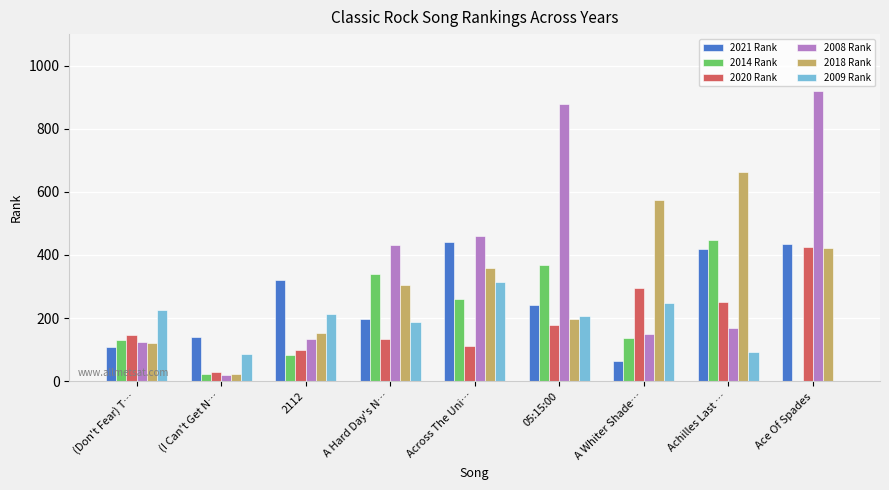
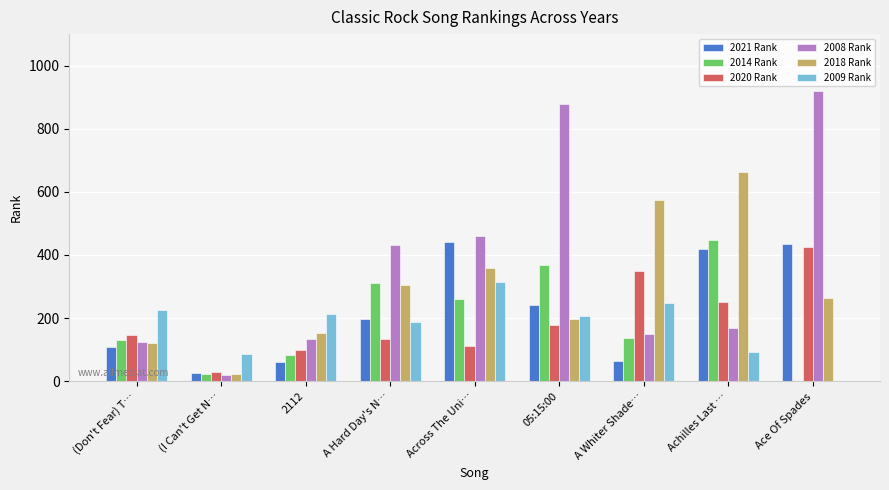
  {
    "2021 Rank": {
      "(Don't Fear) T…": 110,
-     "(I Can't Get N…": 140,
-     "2112": 320,
+     "(I Can't Get N…": 30,
+     "2112": 60,
      "A Hard Day's N…": 200,
      "Across The Uni…": 440,
      "05:15:00": 240,
      "A Whiter Shade…": 60,
      "Achilles Last …": 420,
      "Ace Of Spades": 430
    },
    "2014 Rank": {
      "(Don't Fear) T…": 130,
      "(I Can't Get N…": 20,
      "2112": 80,
-     "A Hard Day's N…": 340,
+     "A Hard Day's N…": 310,
      "Across The Uni…": 260,
      "05:15:00": 370,
      "A Whiter Shade…": 140,
      "Achilles Last …": 450,
      "Ace Of Spades": 0
    },
    "2020 Rank": {
      "(Don't Fear) T…": 150,
      "(I Can't Get N…": 30,
      "2112": 100,
      "A Hard Day's N…": 140,
      "Across The Uni…": 110,
      "05:15:00": 180,
-     "A Whiter Shade…": 290,
+     "A Whiter Shade…": 350,
      "Achilles Last …": 250,
      "Ace Of Spades": 430
    },
    "2008 Rank": {
      "(Don't Fear) T…": 120,
      "(I Can't Get N…": 20,
      "2112": 140,
      "A Hard Day's N…": 430,
      "Across The Uni…": 460,
      "05:15:00": 880,
      "A Whiter Shade…": 150,
      "Achilles Last …": 170,
      "Ace Of Spades": 920
    },
    "2018 Rank": {
      "(Don't Fear) T…": 120,
      "(I Can't Get N…": 20,
      "2112": 150,
      "A Hard Day's N…": 310,
      "Across The Uni…": 360,
      "05:15:00": 200,
      "A Whiter Shade…": 580,
      "Achilles Last …": 660,
-     "Ace Of Spades": 420
+     "Ace Of Spades": 270
    },
    "2009 Rank": {
      "(Don't Fear) T…": 220,
      "(I Can't Get N…": 90,
      "2112": 210,
      "A Hard Day's N…": 190,
      "Across The Uni…": 310,
      "05:15:00": 210,
      "A Whiter Shade…": 250,
      "Achilles Last …": 90,
      "Ace Of Spades": 0
    }
  }
